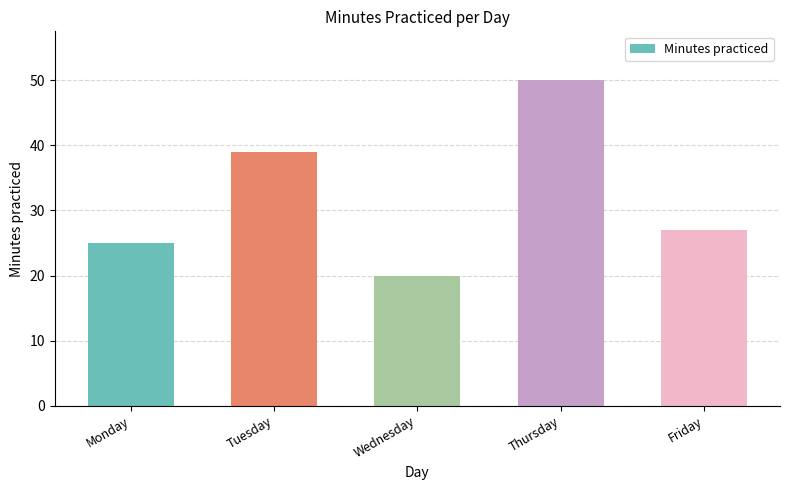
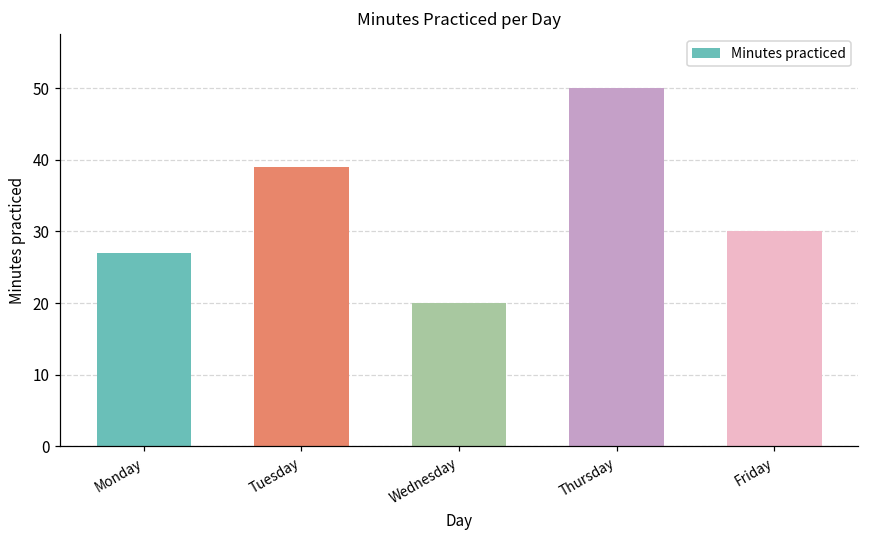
  {
-   "Monday": 25,
+   "Monday": 27,
    "Tuesday": 39,
    "Wednesday": 20,
    "Thursday": 50,
-   "Friday": 27
+   "Friday": 30
  }
